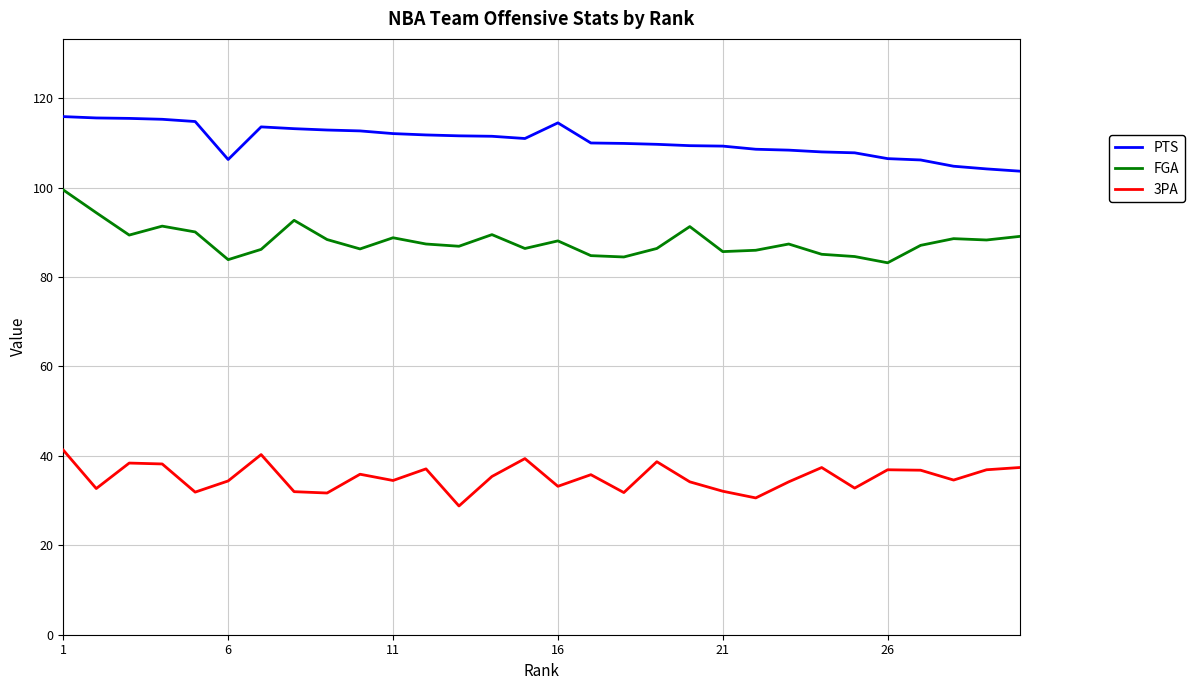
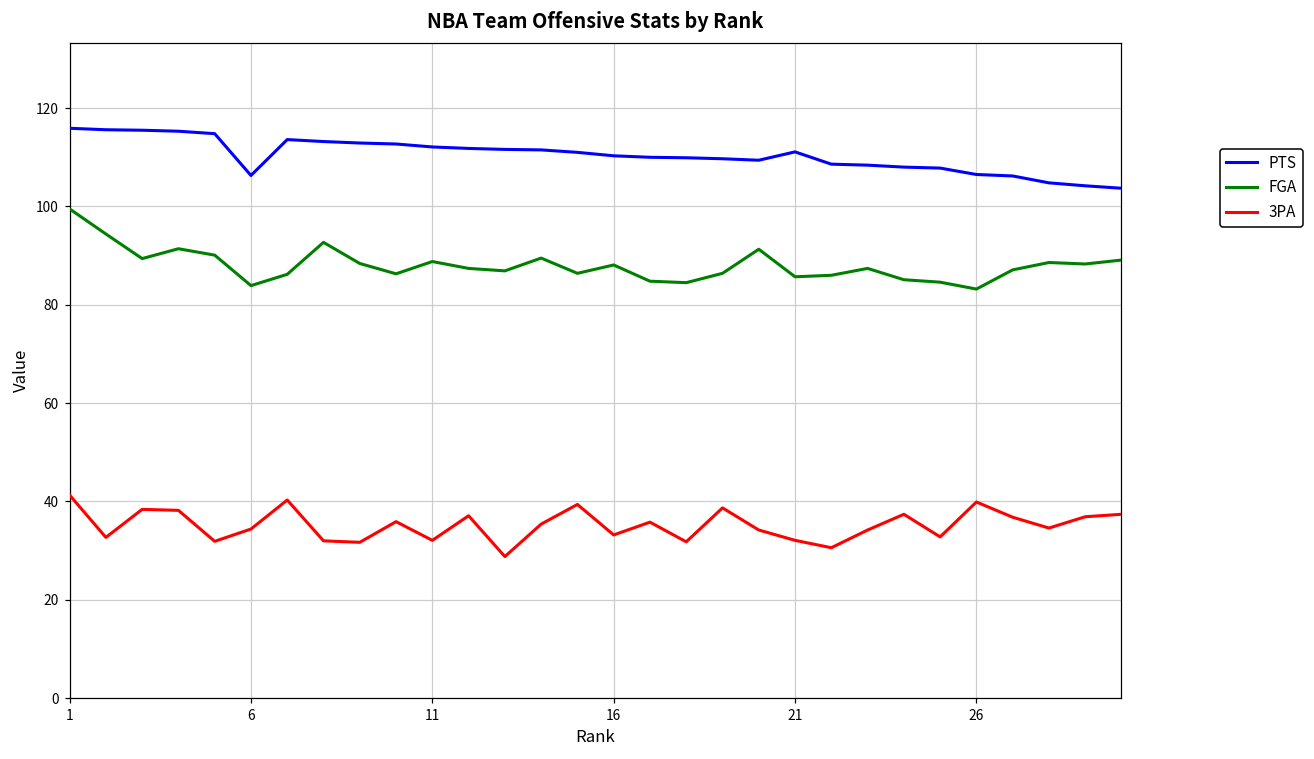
  {
    "PTS": {
      "1": 116,
      "6": 106,
      "11": 112,
-     "16": 115,
-     "21": 109,
+     "16": 110,
+     "21": 111,
      "26": 107
    },
    "FGA": {
      "1": 100,
      "6": 84,
      "11": 89,
      "16": 88,
      "21": 86,
      "26": 83
    },
    "3PA": {
      "1": 41,
      "6": 34,
-     "11": 35,
+     "11": 32,
      "16": 33,
      "21": 32,
-     "26": 37
+     "26": 40
    }
  }
